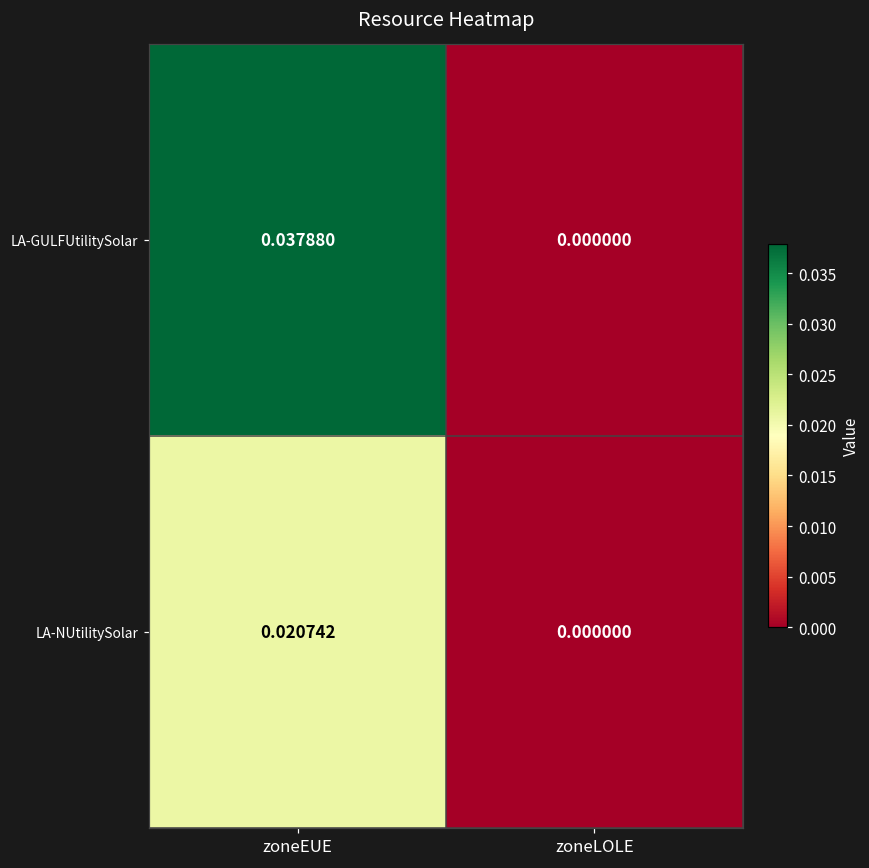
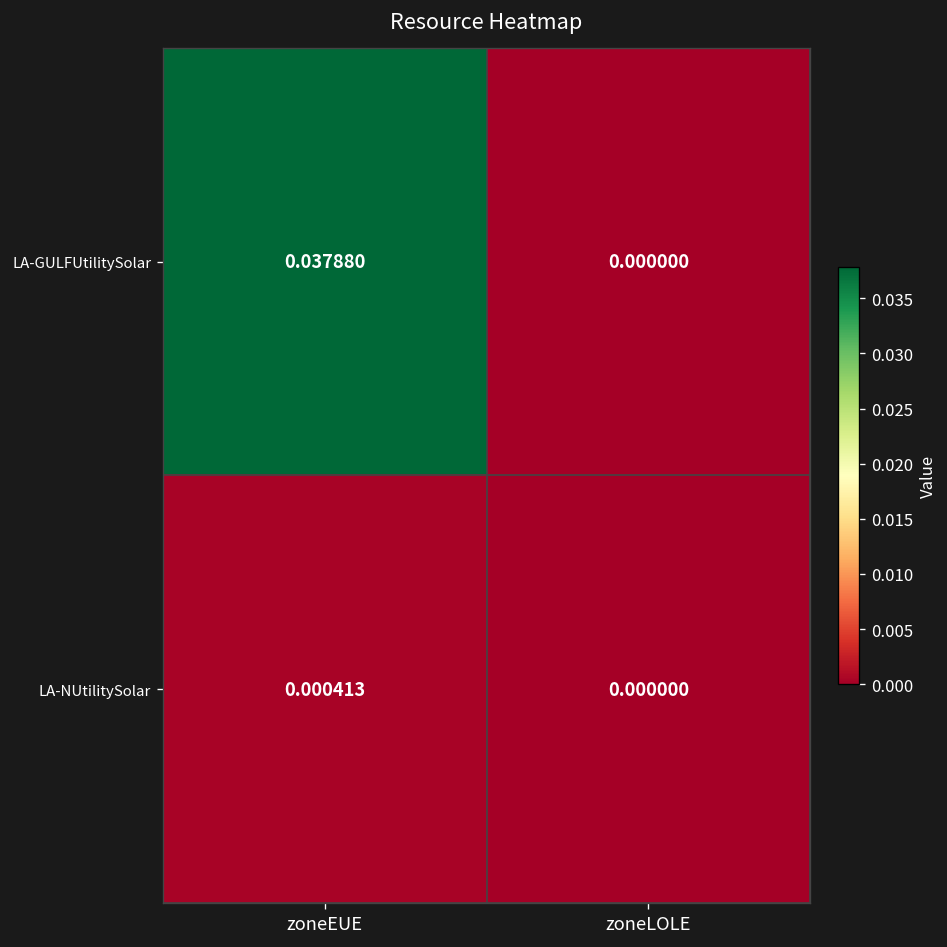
  {
    "LA-GULFUtilitySolar": {
      "zoneEUE": 0.037880,
      "zoneLOLE": 0.000000
    },
    "LA-NUtilitySolar": {
-     "zoneEUE": 0.020742,
+     "zoneEUE": 0.000413,
      "zoneLOLE": 0.000000
    }
  }
